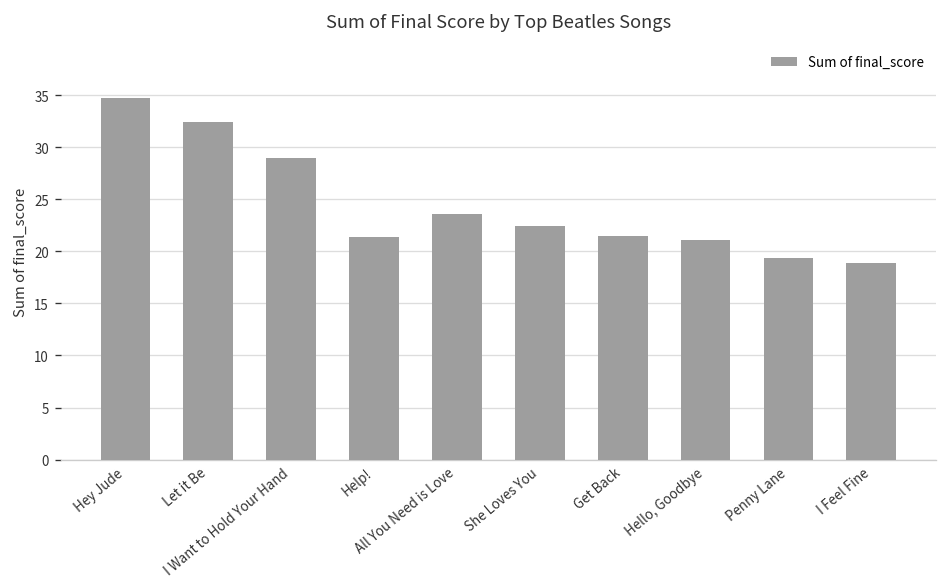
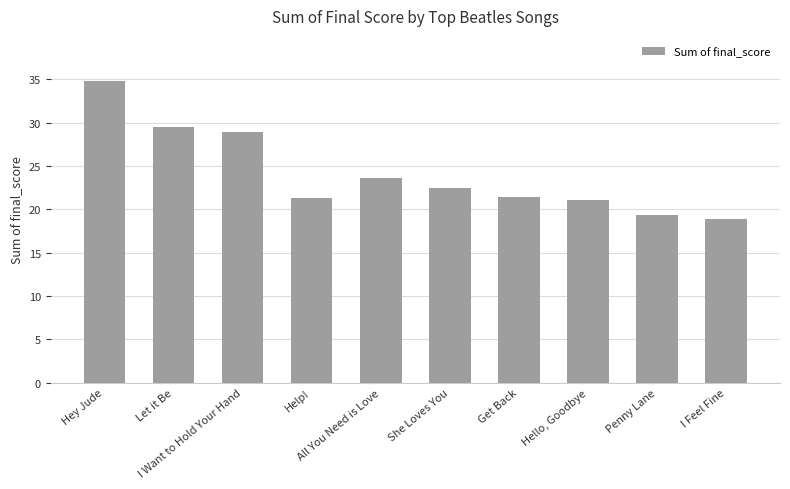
  {
    "Hey Jude": 35,
-   "Let it Be": 32,
+   "Let it Be": 29,
    "I Want to Hold Your Hand": 29,
    "Help!": 21,
    "All You Need is Love": 24,
    "She Loves You": 22,
    "Get Back": 21,
    "Hello, Goodbye": 21,
    "Penny Lane": 19,
    "I Feel Fine": 19
  }
